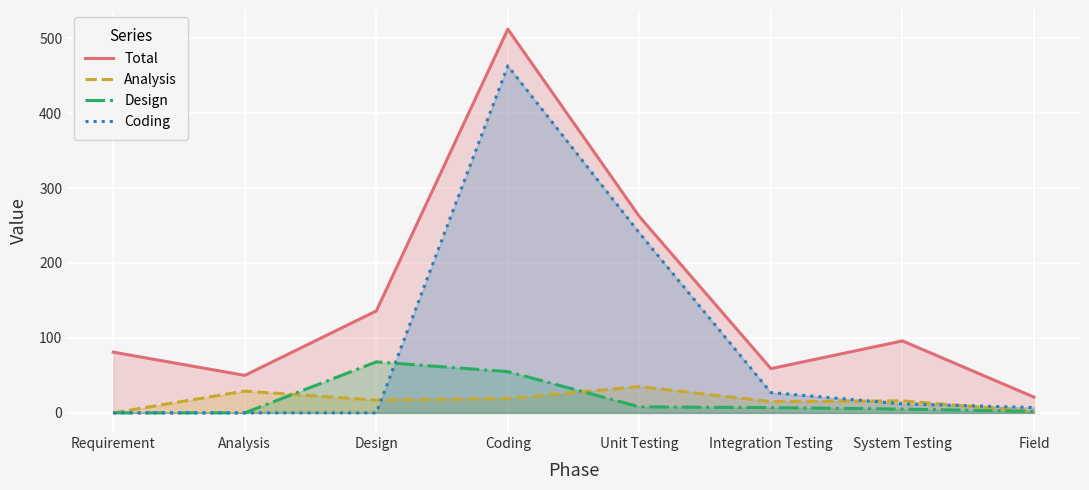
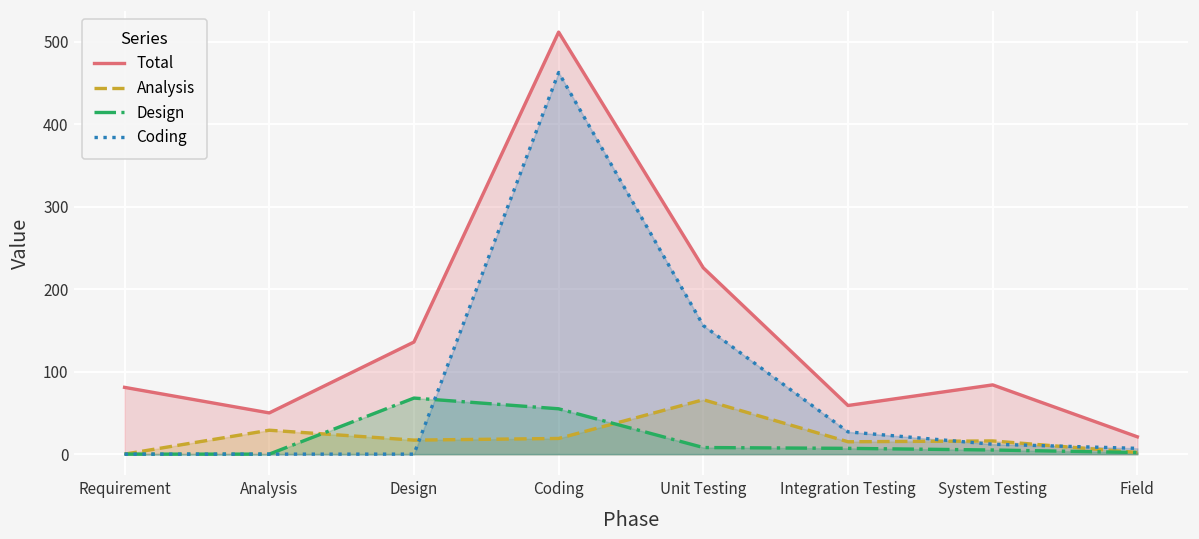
  {
    "Total": {
      "Requirement": 80,
      "Analysis": 50,
      "Design": 140,
      "Coding": 510,
-     "Unit Testing": 260,
+     "Unit Testing": 230,
      "Integration Testing": 60,
-     "System Testing": 100,
+     "System Testing": 80,
      "Field": 20
    },
    "Analysis": {
      "Analysis": 30,
      "Design": 20,
      "Coding": 20,
-     "Unit Testing": 40,
+     "Unit Testing": 70,
      "Integration Testing": 20,
      "System Testing": 20
    },
    "Design": {
      "Design": 70,
      "Coding": 60,
      "Unit Testing": 10,
      "Integration Testing": 10,
      "System Testing": 10
    },
    "Coding": {
      "Design": 0,
      "Coding": 460,
-     "Unit Testing": 240,
+     "Unit Testing": 160,
      "Integration Testing": 30,
      "System Testing": 10,
      "Field": 10
    }
  }
